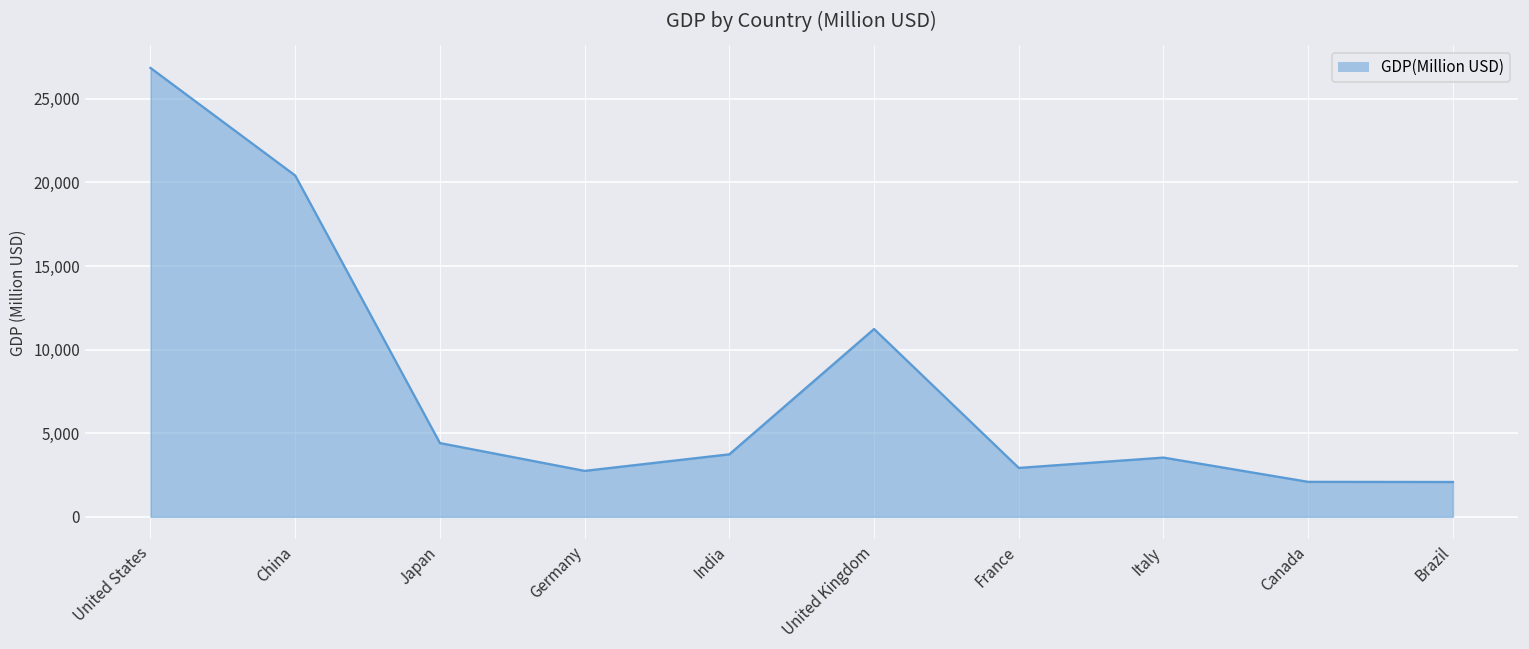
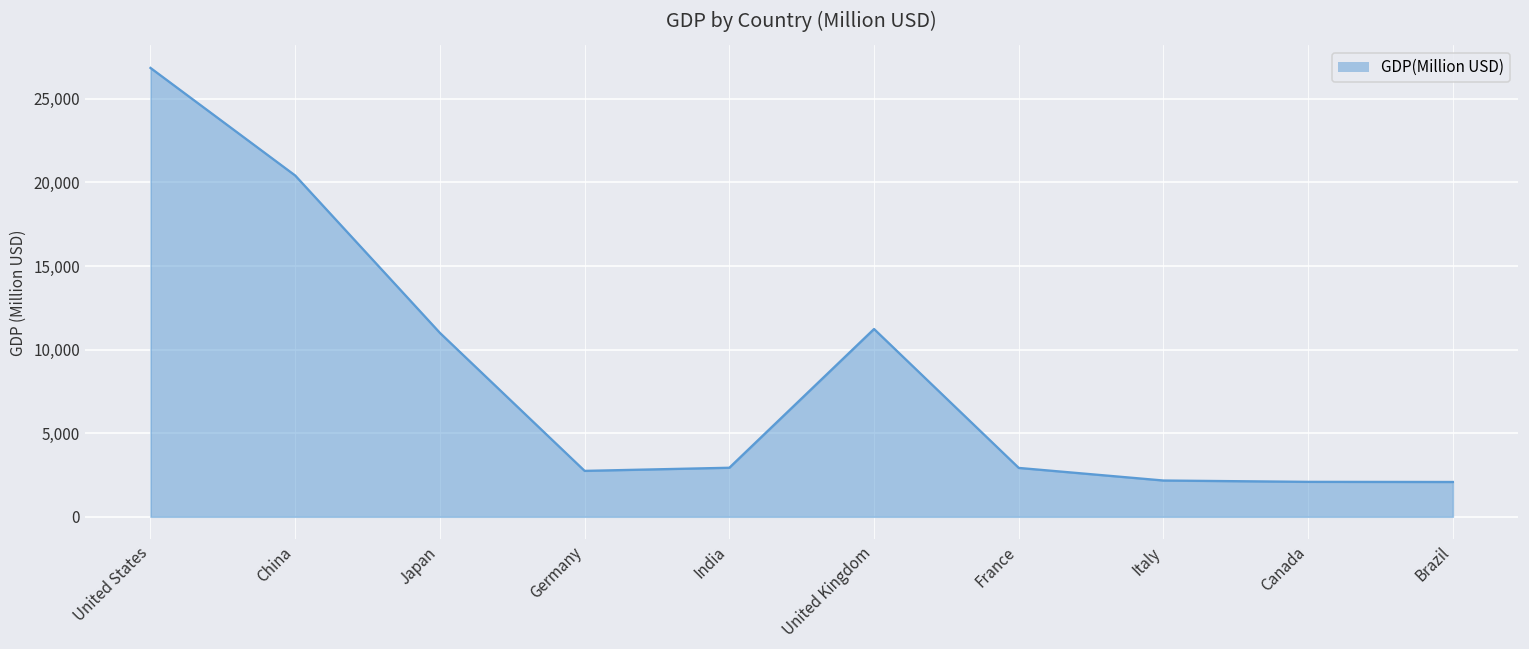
  {
    "United States": "26,900",
    "China": "20,400",
-   "Japan": "4,400",
+   "Japan": "11,000",
    "Germany": "2,700",
-   "India": "3,700",
+   "India": "2,900",
    "United Kingdom": "11,200",
    "France": "2,900",
-   "Italy": "3,500",
+   "Italy": "2,200",
    "Canada": "2,100",
    "Brazil": "2,100"
  }
